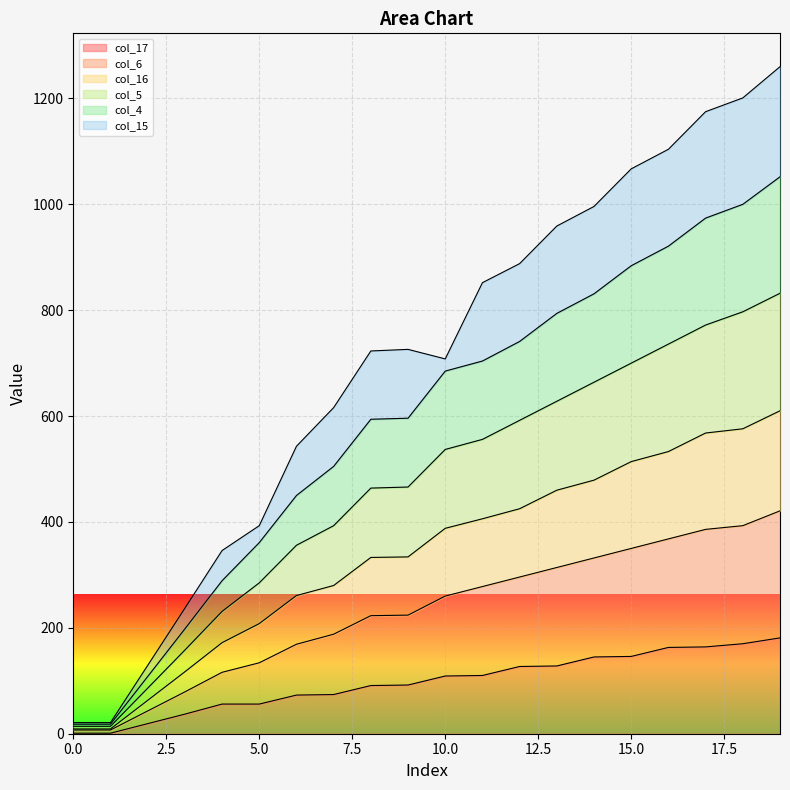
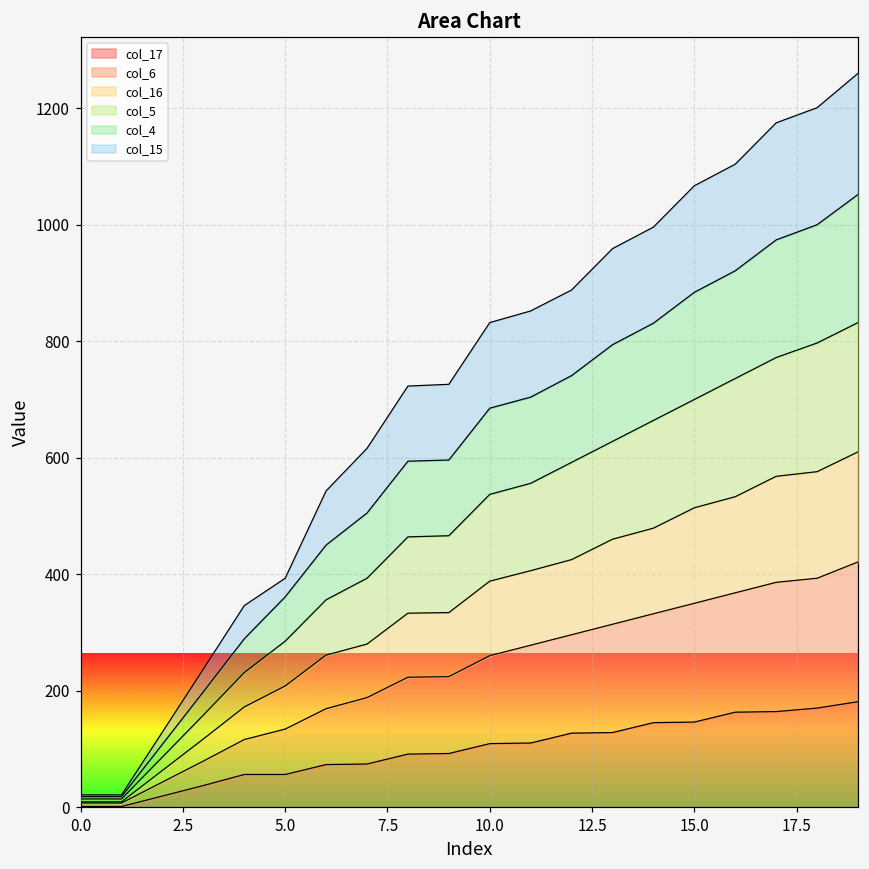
  {
    "col_15": {
      "5.0": 30,
-     "10.0": 20,
+     "10.0": 150,
      "15.0": 180
    }
  }
